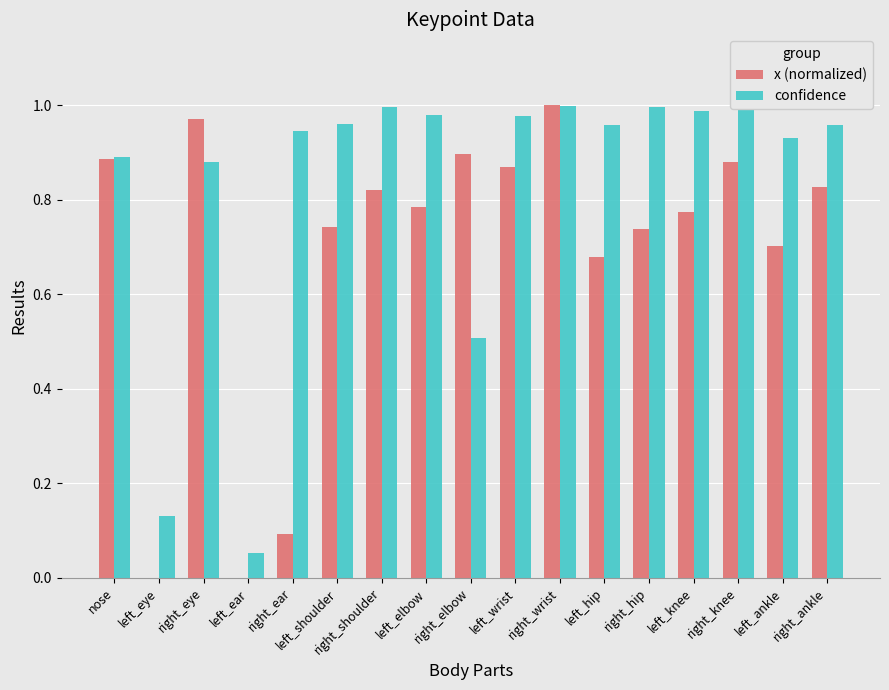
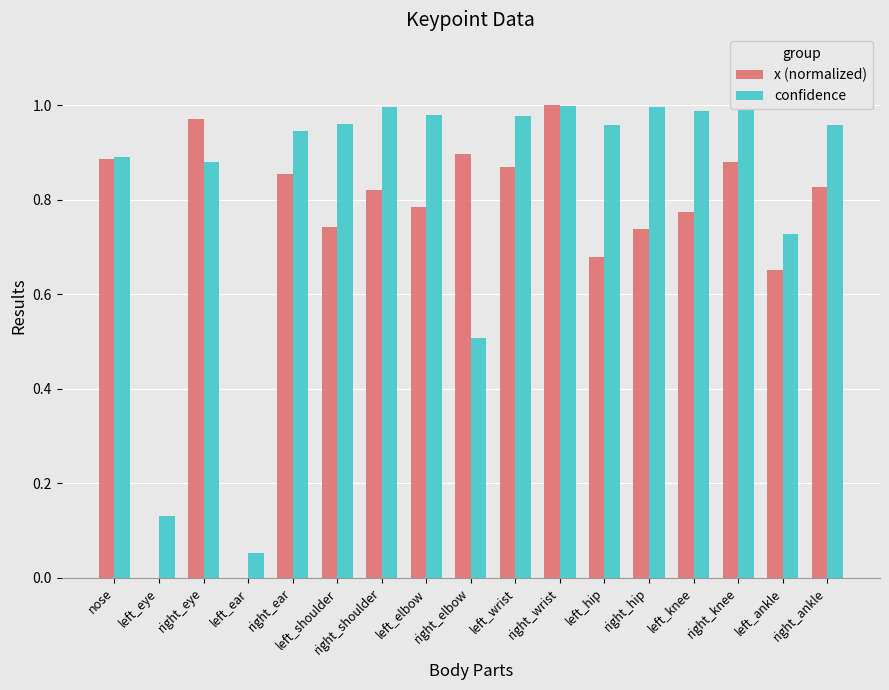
  {
    "x (normalized)": {
      "nose": 0.89,
      "left_eye": 0.00,
      "right_eye": 0.97,
      "left_ear": 0.00,
-     "right_ear": 0.09,
+     "right_ear": 0.85,
      "left_shoulder": 0.74,
      "right_shoulder": 0.82,
      "left_elbow": 0.78,
      "right_elbow": 0.90,
      "left_wrist": 0.87,
      "right_wrist": 1.00,
      "left_hip": 0.68,
      "right_hip": 0.74,
      "left_knee": 0.77,
      "right_knee": 0.88,
-     "left_ankle": 0.70,
+     "left_ankle": 0.65,
      "right_ankle": 0.83
    },
    "confidence": {
      "nose": 0.89,
      "left_eye": 0.13,
      "right_eye": 0.88,
      "left_ear": 0.05,
      "right_ear": 0.95,
      "left_shoulder": 0.96,
      "right_shoulder": 1.00,
      "left_elbow": 0.98,
      "right_elbow": 0.51,
      "left_wrist": 0.98,
      "right_wrist": 1.00,
      "left_hip": 0.96,
      "right_hip": 1.00,
      "left_knee": 0.99,
-     "left_ankle": 0.93,
+     "left_ankle": 0.73,
      "right_ankle": 0.96
    }
  }
